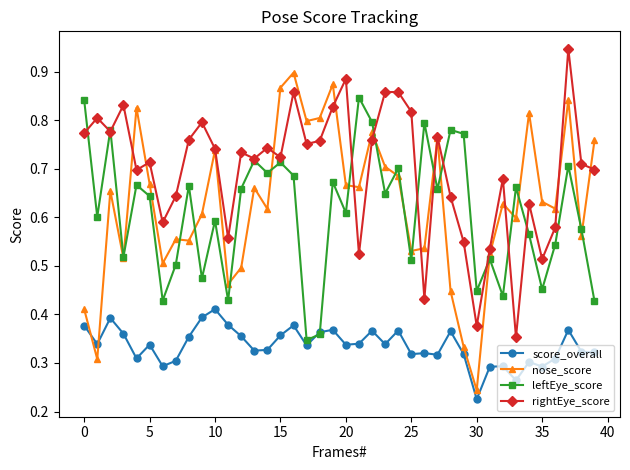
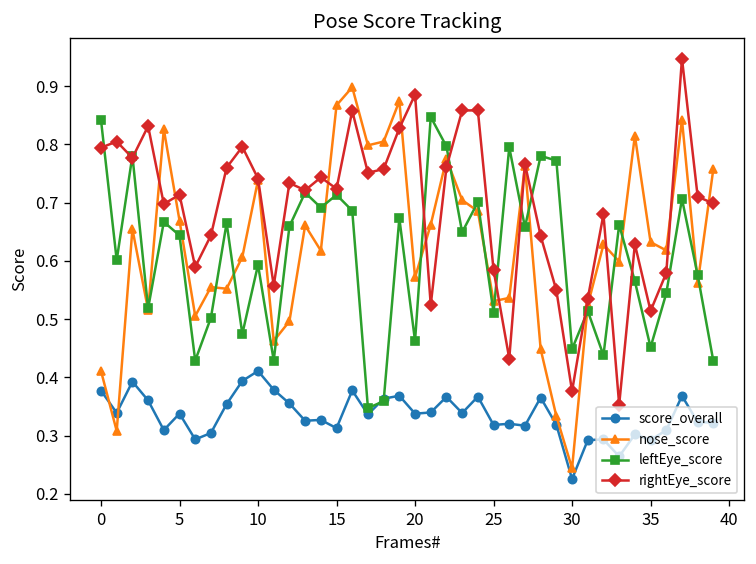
  {
    "score_overall": {
      "0": 0.38,
      "5": 0.34,
      "10": 0.41,
-     "15": 0.36,
+     "15": 0.31,
      "20": 0.34,
      "25": 0.32,
      "30": 0.23
    },
    "nose_score": {
      "0": 0.41,
      "5": 0.67,
      "15": 0.87,
-     "20": 0.67,
+     "20": 0.57,
      "25": 0.53,
      "30": 0.24,
      "35": 0.63
    },
    "leftEye_score": {
      "0": 0.84,
      "5": 0.64,
      "10": 0.59,
      "15": 0.71,
-     "20": 0.61,
+     "20": 0.46,
      "25": 0.51,
      "30": 0.45,
      "35": 0.45
    },
    "rightEye_score": {
-     "0": 0.77,
+     "0": 0.79,
      "5": 0.71,
      "15": 0.72,
      "20": 0.89,
-     "25": 0.82,
+     "25": 0.58,
      "30": 0.38,
      "35": 0.51
    }
  }
